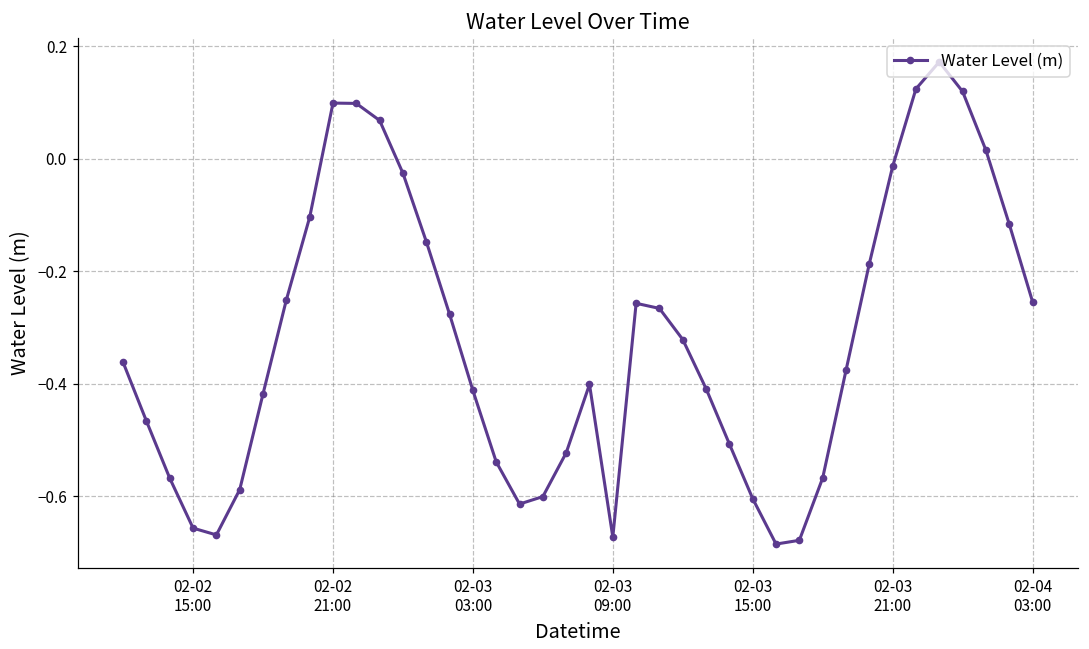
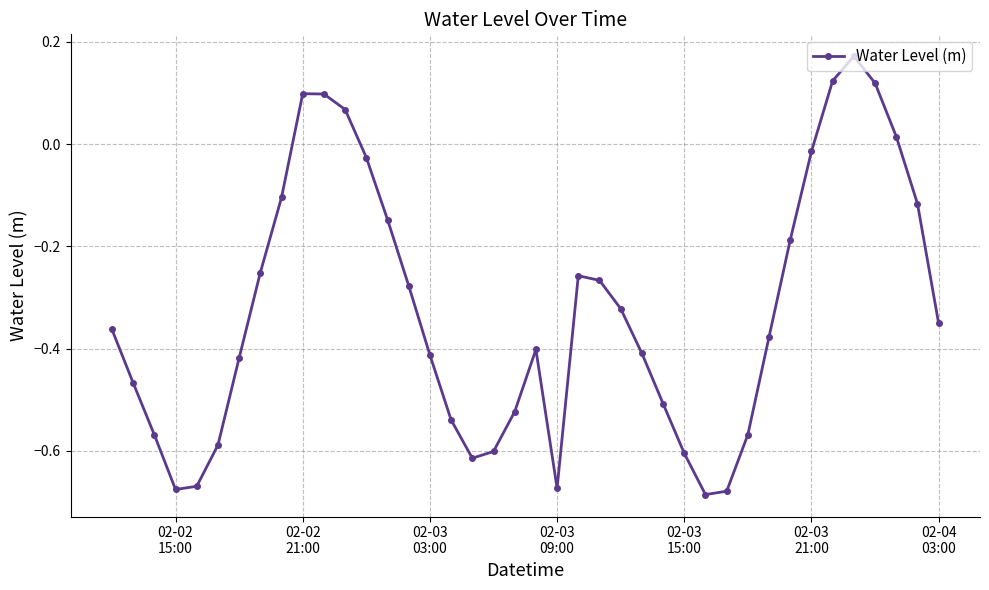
  {
-   "02-02 15:00": -0.66,
+   "02-02 15:00": -0.68,
    "02-02 21:00": 0.10,
    "02-03 03:00": -0.41,
    "02-03 09:00": -0.67,
    "02-03 15:00": -0.60,
    "02-03 21:00": -0.01,
-   "02-04 03:00": -0.25
+   "02-04 03:00": -0.35
  }
